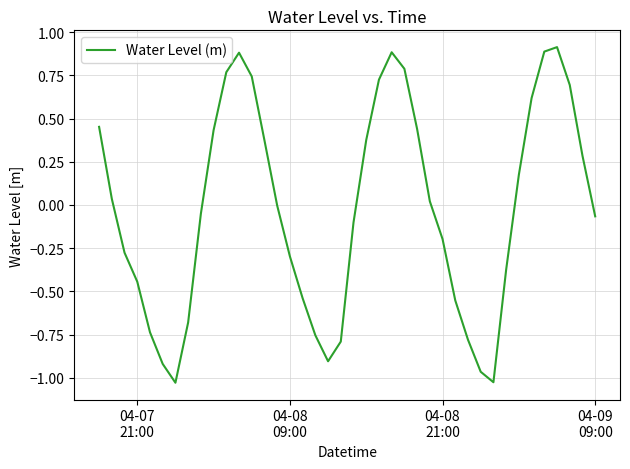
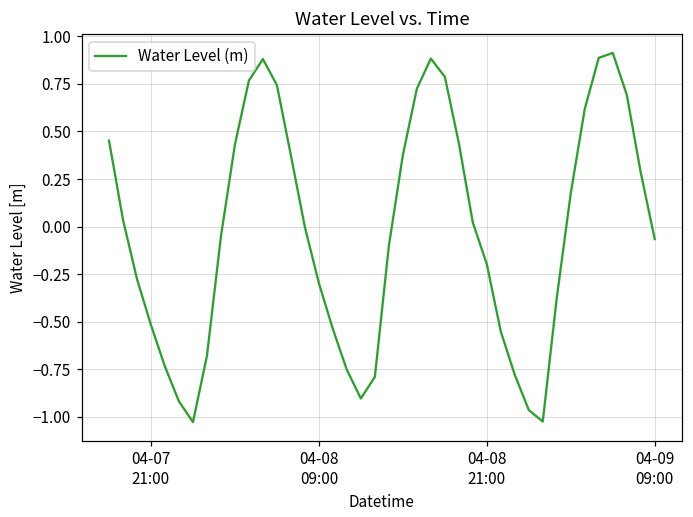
  {
-   "04-07 21:00": -0.44,
+   "04-07 21:00": -0.52,
    "04-08 09:00": -0.30,
    "04-08 21:00": -0.20,
    "04-09 09:00": -0.07
  }
